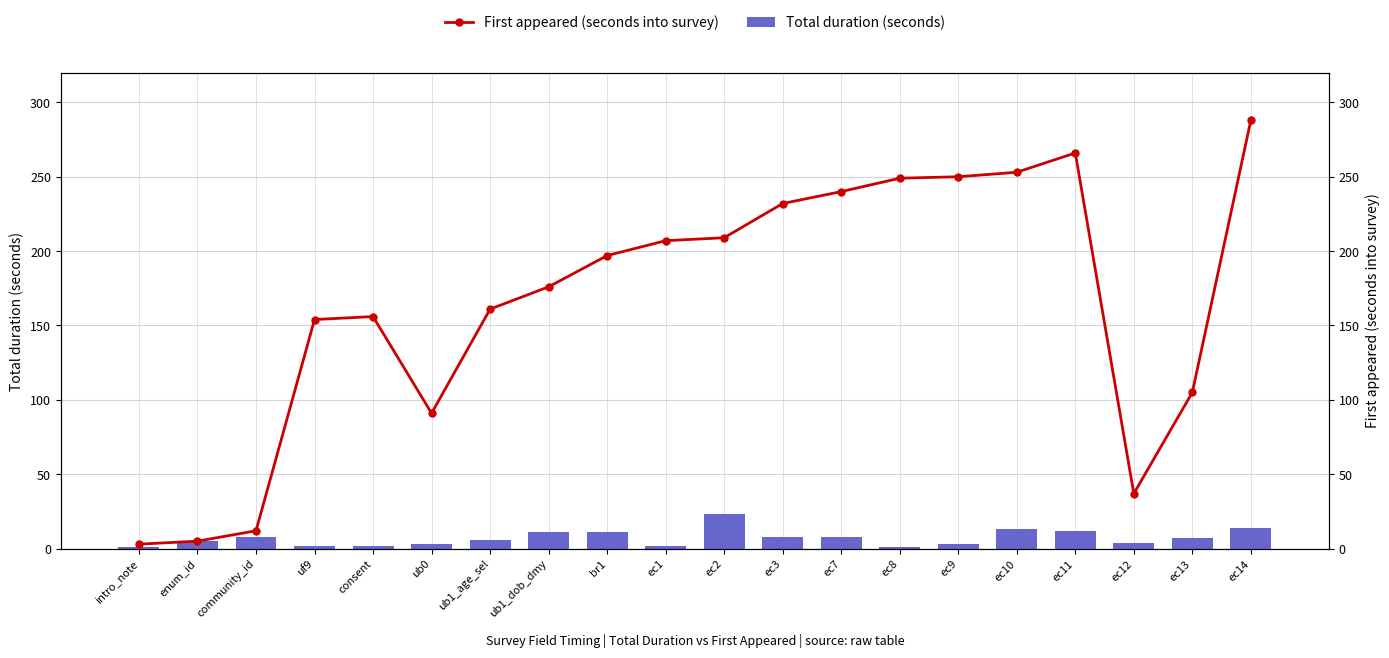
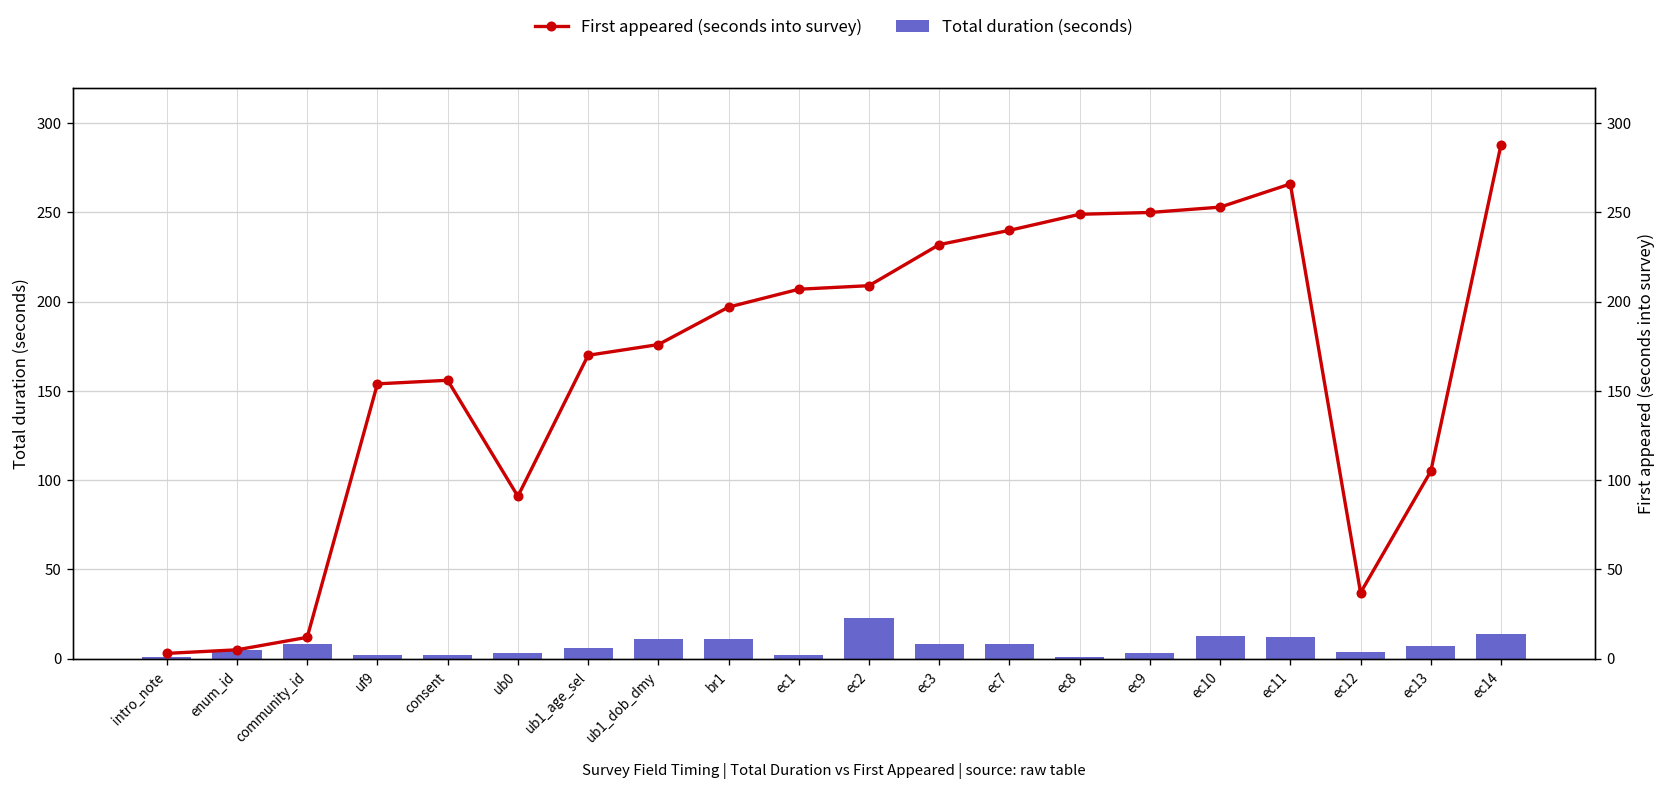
  {
    "Total duration (seconds)": {
      "enum_id": 5,
      "community_id": 8,
      "uf9": 2,
      "consent": 2,
      "ub0": 3,
      "ub1_age_sel": 6,
      "ub1_dob_dmy": 11,
      "br1": 11,
      "ec1": 2,
      "ec2": 23,
      "ec3": 8,
      "ec7": 8,
      "ec9": 3,
      "ec10": 13,
      "ec11": 12,
      "ec12": 4,
      "ec13": 7,
      "ec14": 14
    },
    "First appeared (seconds into survey)": {
      "intro_note": 3,
      "enum_id": 5,
      "community_id": 12,
      "uf9": 154,
      "consent": 156,
      "ub0": 91,
-     "ub1_age_sel": 161,
+     "ub1_age_sel": 170,
      "ub1_dob_dmy": 176,
      "br1": 197,
      "ec1": 207,
      "ec2": 209,
      "ec3": 232,
      "ec7": 240,
      "ec8": 249,
      "ec9": 250,
      "ec10": 253,
      "ec11": 266,
      "ec12": 37,
      "ec13": 105,
      "ec14": 288
    }
  }
